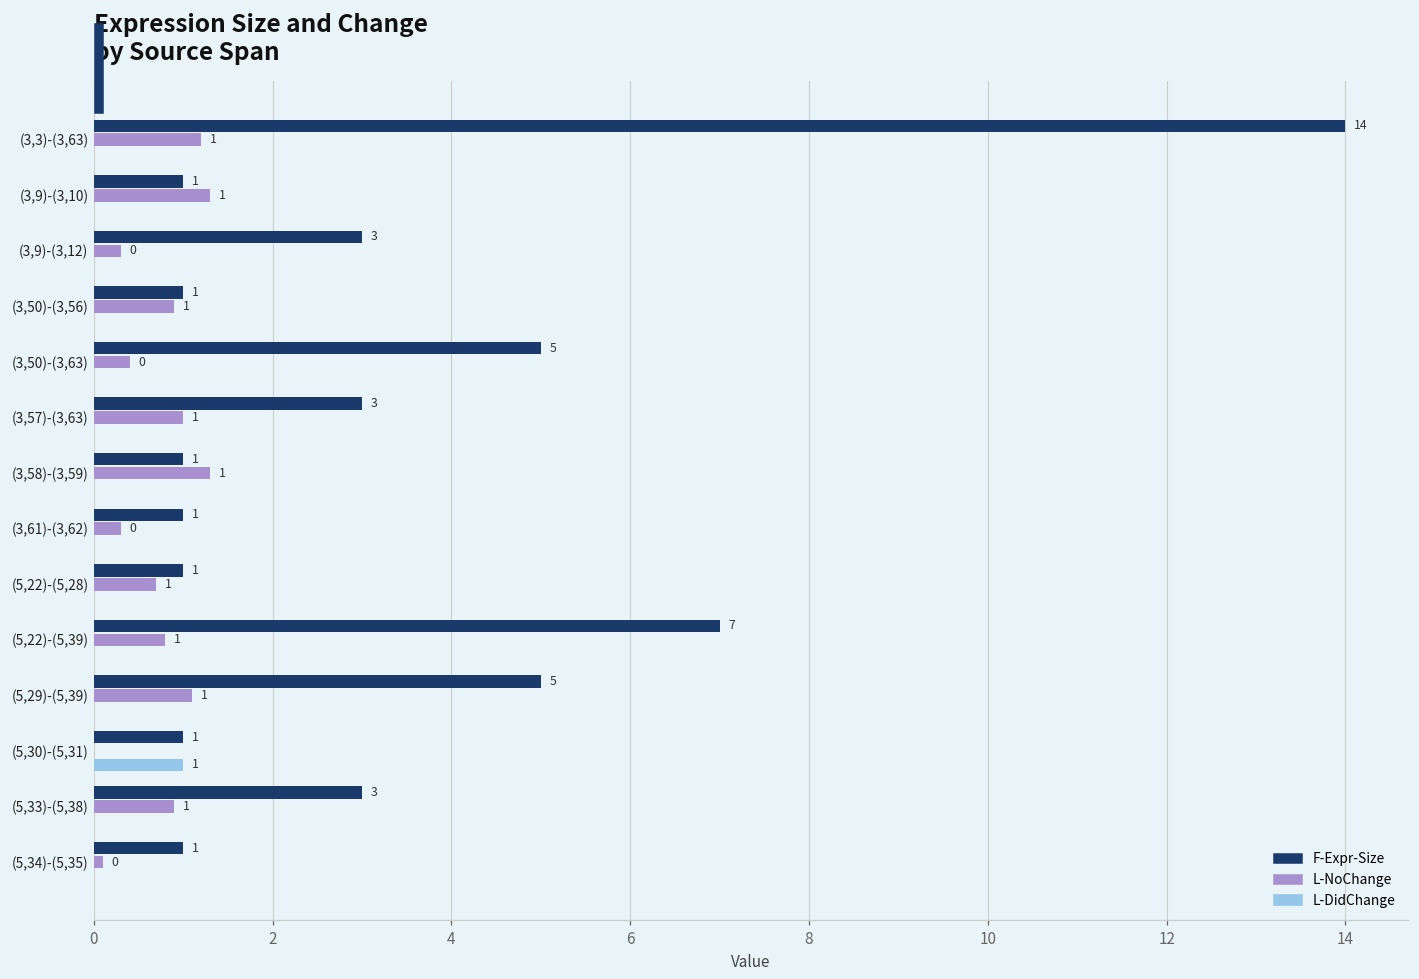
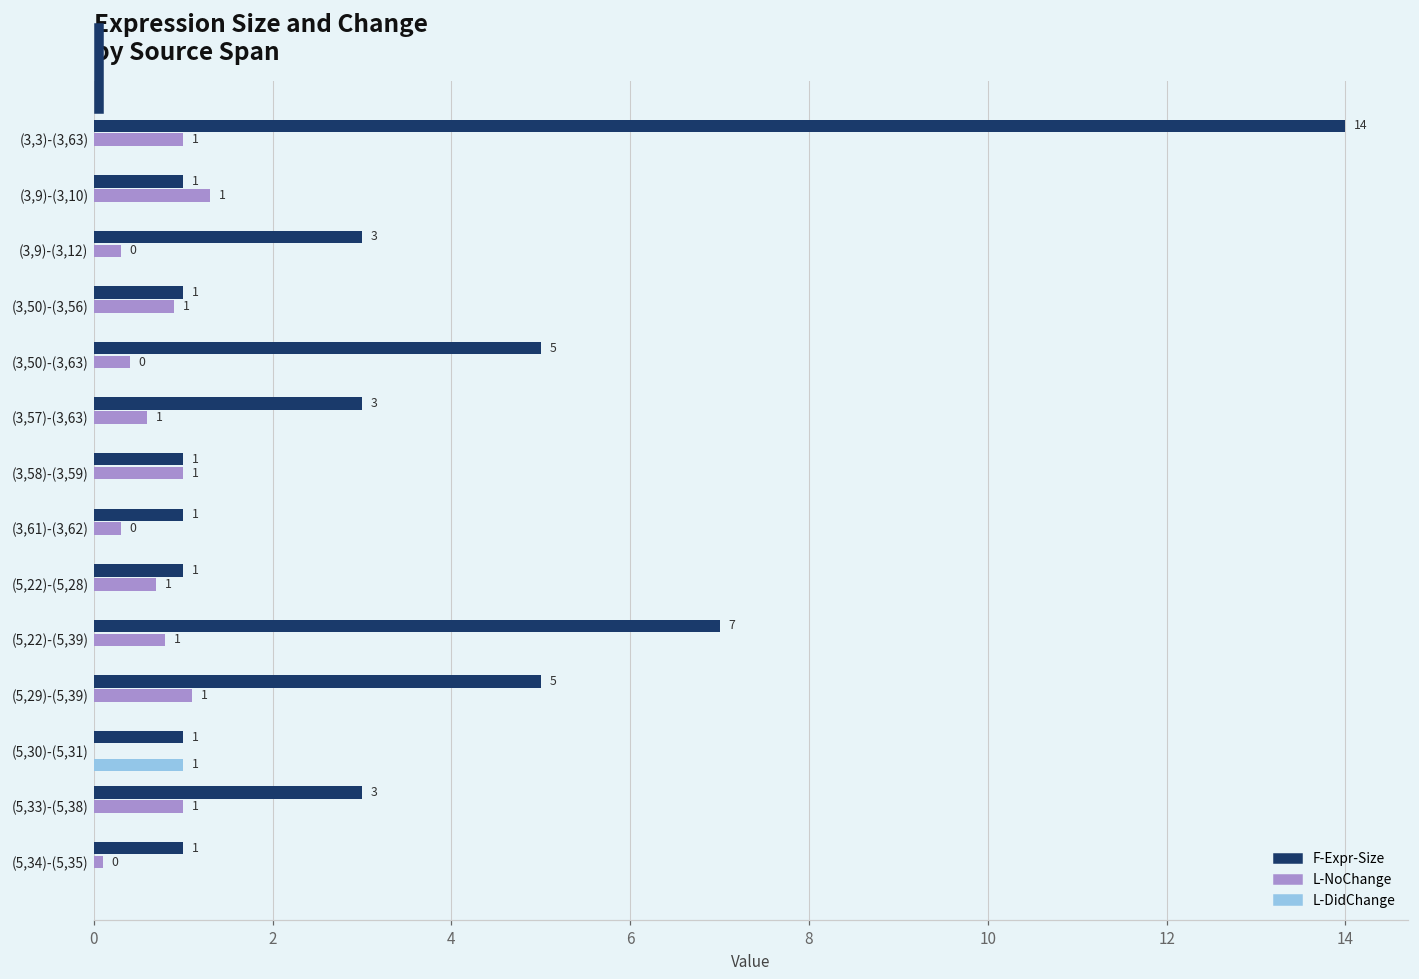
  {
    "F-Expr-Size": {
      "(3,3)-(3,63)": 14,
      "(3,9)-(3,10)": 1,
      "(3,9)-(3,12)": 3,
      "(3,50)-(3,56)": 1,
      "(3,50)-(3,63)": 5,
      "(3,57)-(3,63)": 3,
      "(3,58)-(3,59)": 1,
      "(3,61)-(3,62)": 1,
      "(5,22)-(5,28)": 1,
      "(5,22)-(5,39)": 7,
      "(5,29)-(5,39)": 5,
      "(5,30)-(5,31)": 1,
      "(5,33)-(5,38)": 3,
      "(5,34)-(5,35)": 1
    },
    "L-NoChange": {
-     "(3,3)-(3,63)": 1.2,
-     "(3,57)-(3,63)": 1.0,
-     "(3,58)-(3,59)": 1.3,
+     "(3,3)-(3,63)": 1.0,
+     "(3,57)-(3,63)": 0.6,
+     "(3,58)-(3,59)": 1.0,
      "(5,30)-(5,31)": 0.0,
-     "(5,33)-(5,38)": 0.9
+     "(5,33)-(5,38)": 1.0
    },
    "L-DidChange": {
      "(5,30)-(5,31)": 1
    }
  }
